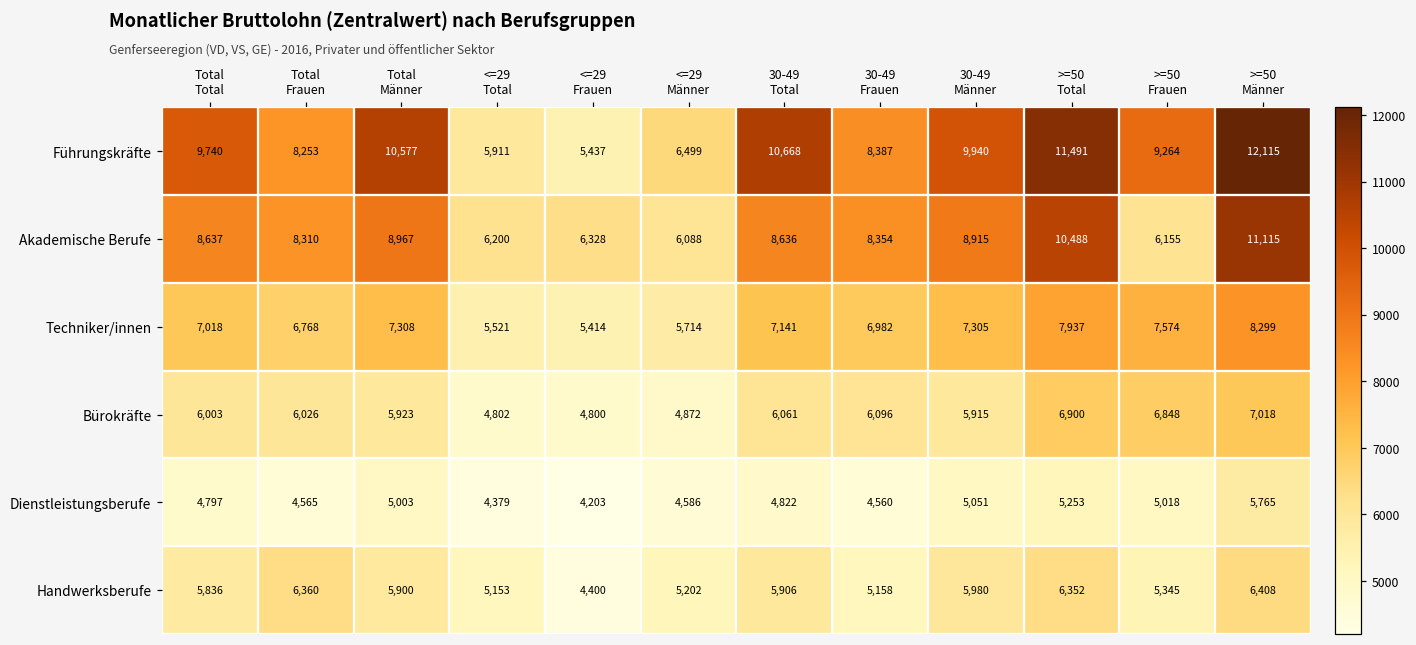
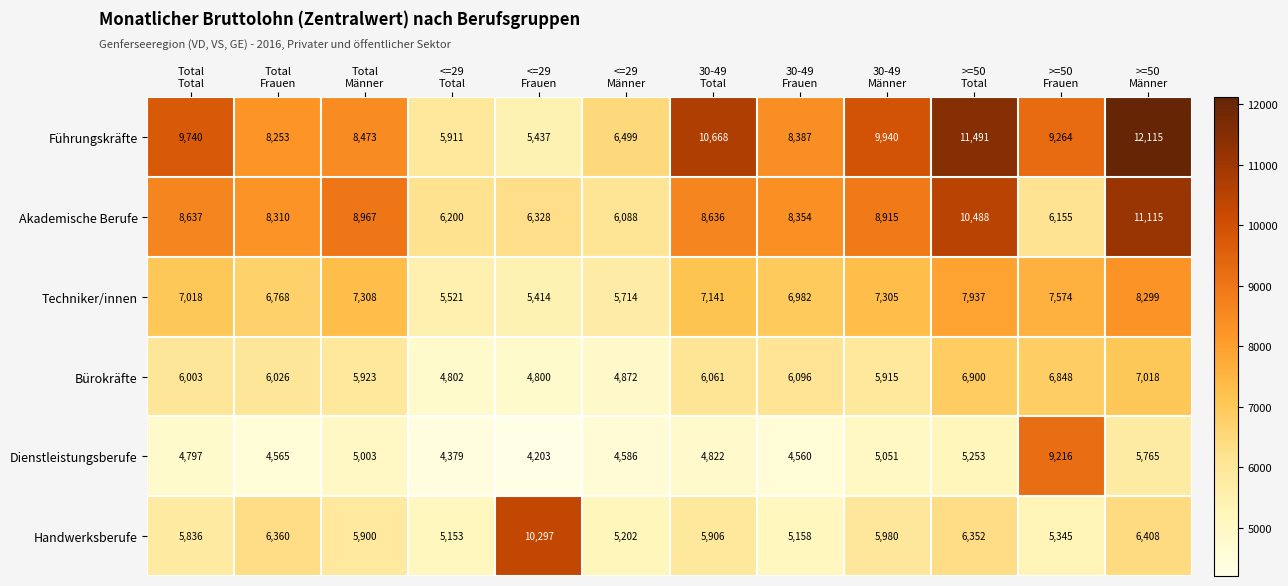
  {
    "Führungskräfte": {
      "Total Total": "9,740",
      "Total Frauen": "8,253",
-     "Total Männer": "10,577",
+     "Total Männer": "8,473",
      "<=29 Total": "5,911",
      "<=29 Frauen": "5,437",
      "<=29 Männer": "6,499",
      "30-49 Total": "10,668",
      "30-49 Frauen": "8,387",
      "30-49 Männer": "9,940",
      ">=50 Total": "11,491",
      ">=50 Frauen": "9,264",
      ">=50 Männer": "12,115"
    },
    "Akademische Berufe": {
      "Total Total": "8,637",
      "Total Frauen": "8,310",
      "Total Männer": "8,967",
      "<=29 Total": "6,200",
      "<=29 Frauen": "6,328",
      "<=29 Männer": "6,088",
      "30-49 Total": "8,636",
      "30-49 Frauen": "8,354",
      "30-49 Männer": "8,915",
      ">=50 Total": "10,488",
      ">=50 Frauen": "6,155",
      ">=50 Männer": "11,115"
    },
    "Techniker/innen": {
      "Total Total": "7,018",
      "Total Frauen": "6,768",
      "Total Männer": "7,308",
      "<=29 Total": "5,521",
      "<=29 Frauen": "5,414",
      "<=29 Männer": "5,714",
      "30-49 Total": "7,141",
      "30-49 Frauen": "6,982",
      "30-49 Männer": "7,305",
      ">=50 Total": "7,937",
      ">=50 Frauen": "7,574",
      ">=50 Männer": "8,299"
    },
    "Bürokräfte": {
      "Total Total": "6,003",
      "Total Frauen": "6,026",
      "Total Männer": "5,923",
      "<=29 Total": "4,802",
      "<=29 Frauen": "4,800",
      "<=29 Männer": "4,872",
      "30-49 Total": "6,061",
      "30-49 Frauen": "6,096",
      "30-49 Männer": "5,915",
      ">=50 Total": "6,900",
      ">=50 Frauen": "6,848",
      ">=50 Männer": "7,018"
    },
    "Dienstleistungsberufe": {
      "Total Total": "4,797",
      "Total Frauen": "4,565",
      "Total Männer": "5,003",
      "<=29 Total": "4,379",
      "<=29 Frauen": "4,203",
      "<=29 Männer": "4,586",
      "30-49 Total": "4,822",
      "30-49 Frauen": "4,560",
      "30-49 Männer": "5,051",
      ">=50 Total": "5,253",
-     ">=50 Frauen": "5,018",
+     ">=50 Frauen": "9,216",
      ">=50 Männer": "5,765"
    },
    "Handwerksberufe": {
      "Total Total": "5,836",
      "Total Frauen": "6,360",
      "Total Männer": "5,900",
      "<=29 Total": "5,153",
-     "<=29 Frauen": "4,400",
+     "<=29 Frauen": "10,297",
      "<=29 Männer": "5,202",
      "30-49 Total": "5,906",
      "30-49 Frauen": "5,158",
      "30-49 Männer": "5,980",
      ">=50 Total": "6,352",
      ">=50 Frauen": "5,345",
      ">=50 Männer": "6,408"
    }
  }
